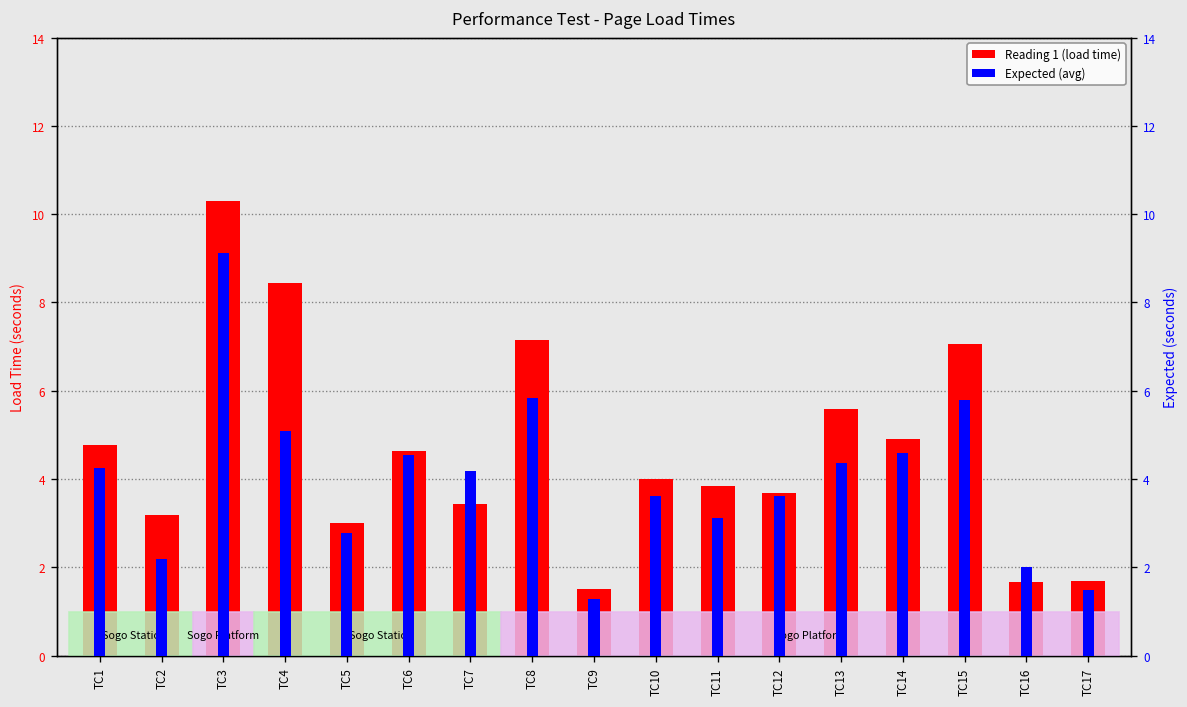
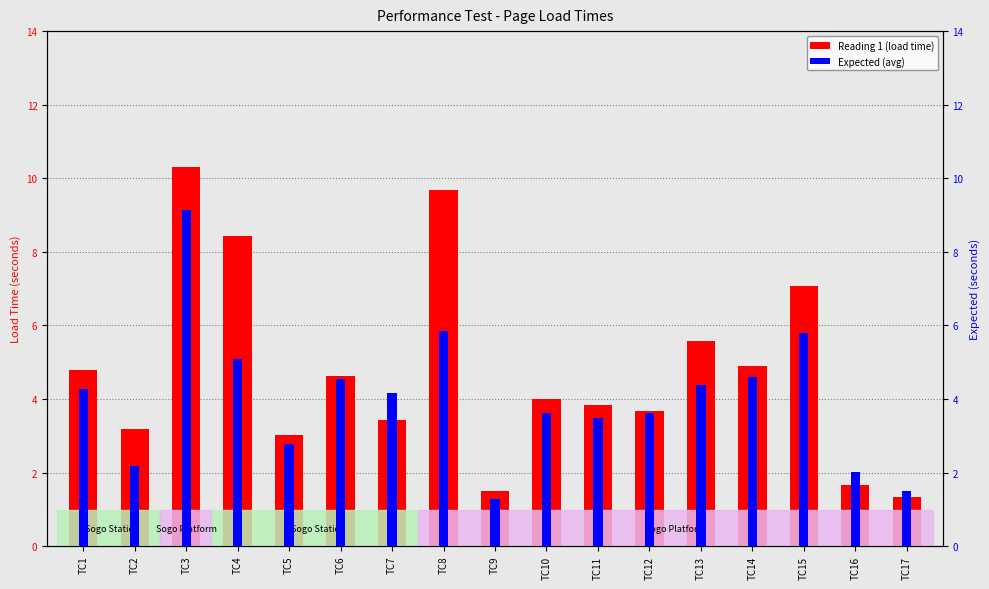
  {
    "Reading 1 (load time)": {
      "TC1": 4.8,
      "TC2": 3.2,
      "TC3": 10.3,
      "TC4": 8.4,
      "TC5": 3.0,
      "TC6": 4.6,
      "TC7": 3.4,
-     "TC8": 7.1,
+     "TC8": 9.7,
      "TC9": 1.5,
      "TC10": 4.0,
      "TC11": 3.9,
      "TC12": 3.7,
      "TC13": 5.6,
      "TC14": 4.9,
      "TC15": 7.1,
      "TC16": 1.7,
-     "TC17": 1.7
+     "TC17": 1.3
    },
    "Expected (avg)": {
      "TC1": 4.3,
      "TC2": 2.2,
      "TC3": 9.1,
      "TC4": 5.1,
      "TC5": 2.8,
      "TC6": 4.5,
      "TC7": 4.2,
      "TC8": 5.8,
      "TC9": 1.3,
      "TC10": 3.6,
-     "TC11": 3.1,
+     "TC11": 3.5,
      "TC12": 3.6,
      "TC13": 4.4,
      "TC14": 4.6,
      "TC15": 5.8,
      "TC16": 2.0,
      "TC17": 1.5
    }
  }
